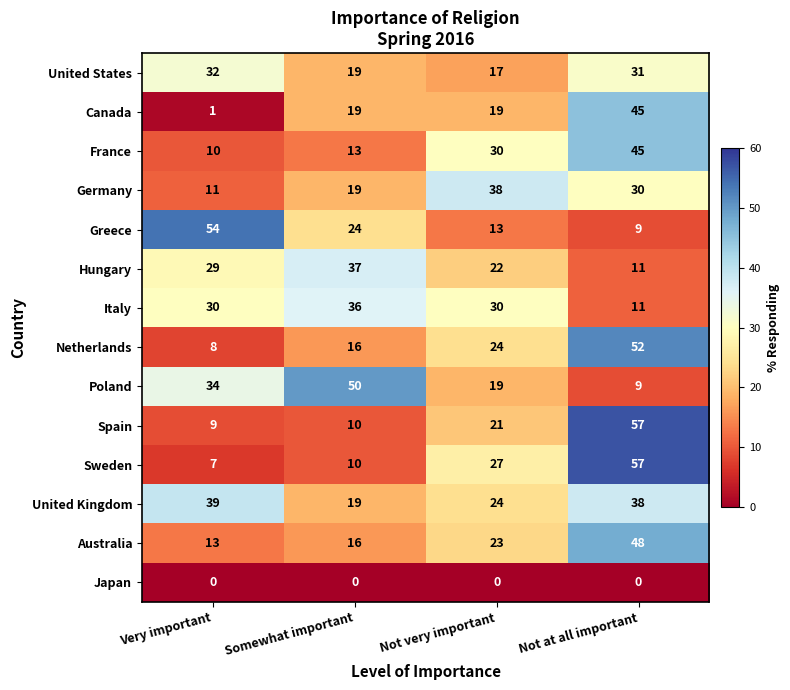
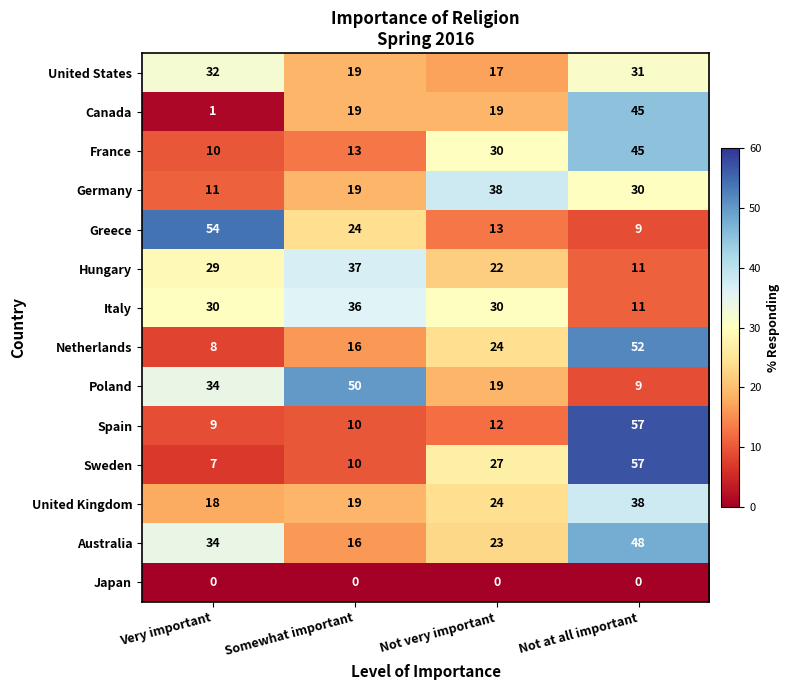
  {
    "United States": {
      "Very important": 32,
      "Somewhat important": 19,
      "Not very important": 17,
      "Not at all important": 31
    },
    "Canada": {
      "Very important": 1,
      "Somewhat important": 19,
      "Not very important": 19,
      "Not at all important": 45
    },
    "France": {
      "Very important": 10,
      "Somewhat important": 13,
      "Not very important": 30,
      "Not at all important": 45
    },
    "Germany": {
      "Very important": 11,
      "Somewhat important": 19,
      "Not very important": 38,
      "Not at all important": 30
    },
    "Greece": {
      "Very important": 54,
      "Somewhat important": 24,
      "Not very important": 13,
      "Not at all important": 9
    },
    "Hungary": {
      "Very important": 29,
      "Somewhat important": 37,
      "Not very important": 22,
      "Not at all important": 11
    },
    "Italy": {
      "Very important": 30,
      "Somewhat important": 36,
      "Not very important": 30,
      "Not at all important": 11
    },
    "Netherlands": {
      "Very important": 8,
      "Somewhat important": 16,
      "Not very important": 24,
      "Not at all important": 52
    },
    "Poland": {
      "Very important": 34,
      "Somewhat important": 50,
      "Not very important": 19,
      "Not at all important": 9
    },
    "Spain": {
      "Very important": 9,
      "Somewhat important": 10,
-     "Not very important": 21,
+     "Not very important": 12,
      "Not at all important": 57
    },
    "Sweden": {
      "Very important": 7,
      "Somewhat important": 10,
      "Not very important": 27,
      "Not at all important": 57
    },
    "United Kingdom": {
-     "Very important": 39,
+     "Very important": 18,
      "Somewhat important": 19,
      "Not very important": 24,
      "Not at all important": 38
    },
    "Australia": {
-     "Very important": 13,
+     "Very important": 34,
      "Somewhat important": 16,
      "Not very important": 23,
      "Not at all important": 48
    },
    "Japan": {
      "Very important": 0,
      "Somewhat important": 0,
      "Not very important": 0,
      "Not at all important": 0
    }
  }
